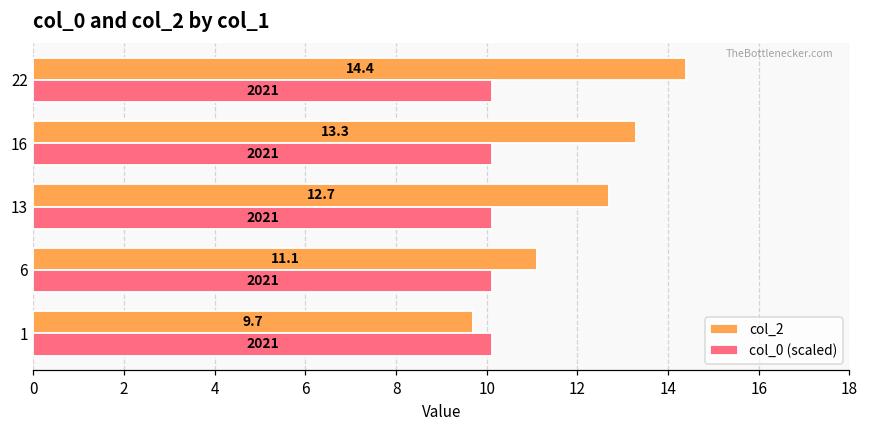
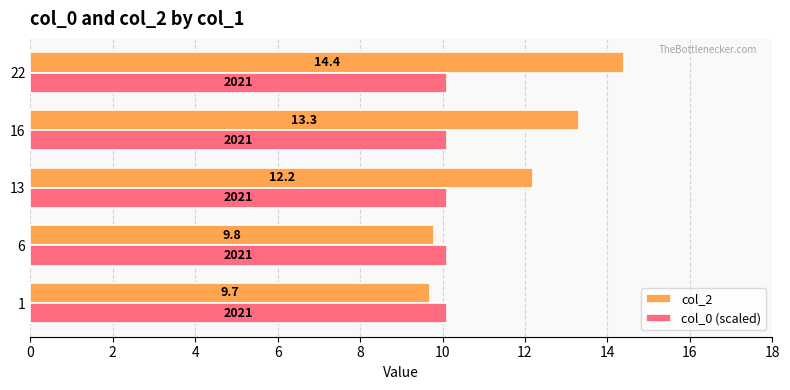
  {
    "col_2": {
      "22": 14.4,
      "16": 13.3,
-     "13": 12.7,
-     "6": 11.1,
+     "13": 12.2,
+     "6": 9.8,
      "1": 9.7
    }
  }
